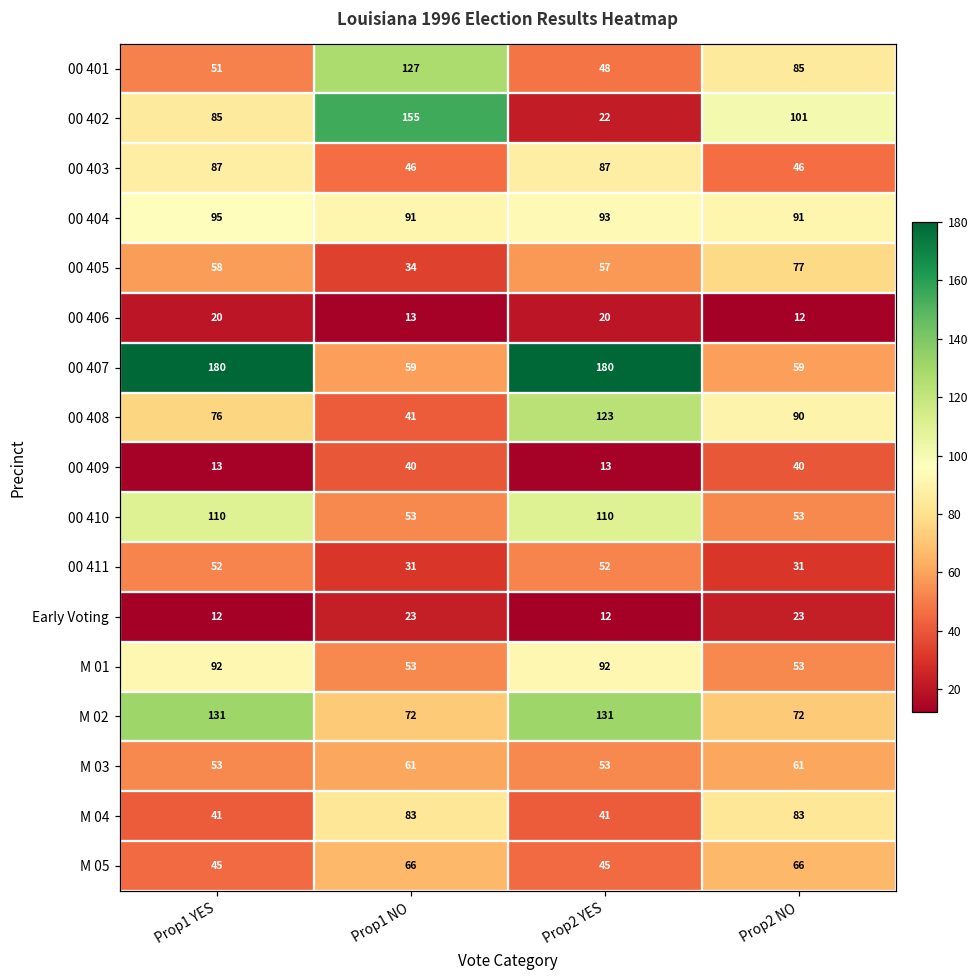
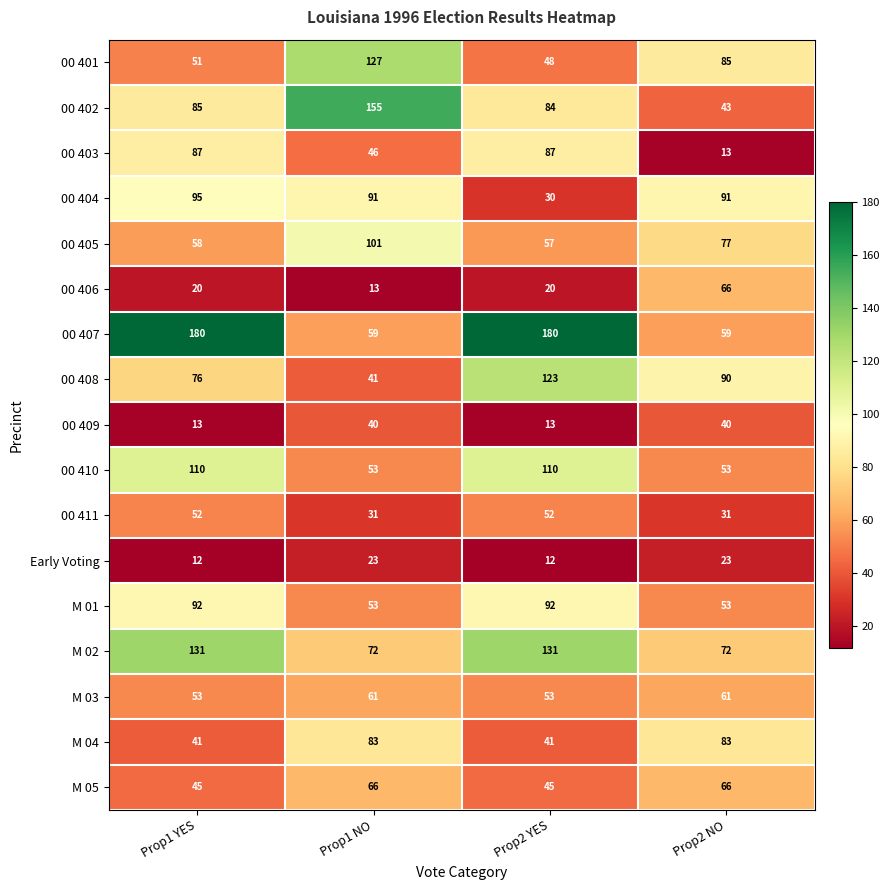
  {
    "00 401": {
      "Prop1 YES": 51,
      "Prop1 NO": 127,
      "Prop2 YES": 48,
      "Prop2 NO": 85
    },
    "00 402": {
      "Prop1 YES": 85,
      "Prop1 NO": 155,
-     "Prop2 YES": 22,
-     "Prop2 NO": 101
+     "Prop2 YES": 84,
+     "Prop2 NO": 43
    },
    "00 403": {
      "Prop1 YES": 87,
      "Prop1 NO": 46,
      "Prop2 YES": 87,
-     "Prop2 NO": 46
+     "Prop2 NO": 13
    },
    "00 404": {
      "Prop1 YES": 95,
      "Prop1 NO": 91,
-     "Prop2 YES": 93,
+     "Prop2 YES": 30,
      "Prop2 NO": 91
    },
    "00 405": {
      "Prop1 YES": 58,
-     "Prop1 NO": 34,
+     "Prop1 NO": 101,
      "Prop2 YES": 57,
      "Prop2 NO": 77
    },
    "00 406": {
      "Prop1 YES": 20,
      "Prop1 NO": 13,
      "Prop2 YES": 20,
-     "Prop2 NO": 12
+     "Prop2 NO": 66
    },
    "00 407": {
      "Prop1 YES": 180,
      "Prop1 NO": 59,
      "Prop2 YES": 180,
      "Prop2 NO": 59
    },
    "00 408": {
      "Prop1 YES": 76,
      "Prop1 NO": 41,
      "Prop2 YES": 123,
      "Prop2 NO": 90
    },
    "00 409": {
      "Prop1 YES": 13,
      "Prop1 NO": 40,
      "Prop2 YES": 13,
      "Prop2 NO": 40
    },
    "00 410": {
      "Prop1 YES": 110,
      "Prop1 NO": 53,
      "Prop2 YES": 110,
      "Prop2 NO": 53
    },
    "00 411": {
      "Prop1 YES": 52,
      "Prop1 NO": 31,
      "Prop2 YES": 52,
      "Prop2 NO": 31
    },
    "Early Voting": {
      "Prop1 YES": 12,
      "Prop1 NO": 23,
      "Prop2 YES": 12,
      "Prop2 NO": 23
    },
    "M 01": {
      "Prop1 YES": 92,
      "Prop1 NO": 53,
      "Prop2 YES": 92,
      "Prop2 NO": 53
    },
    "M 02": {
      "Prop1 YES": 131,
      "Prop1 NO": 72,
      "Prop2 YES": 131,
      "Prop2 NO": 72
    },
    "M 03": {
      "Prop1 YES": 53,
      "Prop1 NO": 61,
      "Prop2 YES": 53,
      "Prop2 NO": 61
    },
    "M 04": {
      "Prop1 YES": 41,
      "Prop1 NO": 83,
      "Prop2 YES": 41,
      "Prop2 NO": 83
    },
    "M 05": {
      "Prop1 YES": 45,
      "Prop1 NO": 66,
      "Prop2 YES": 45,
      "Prop2 NO": 66
    }
  }
